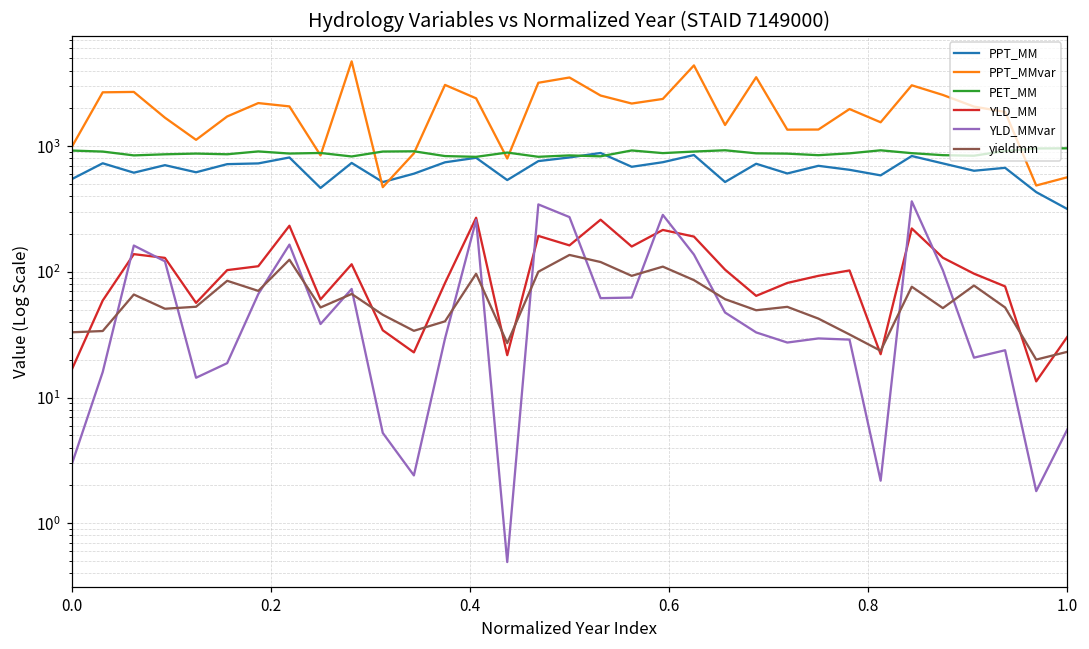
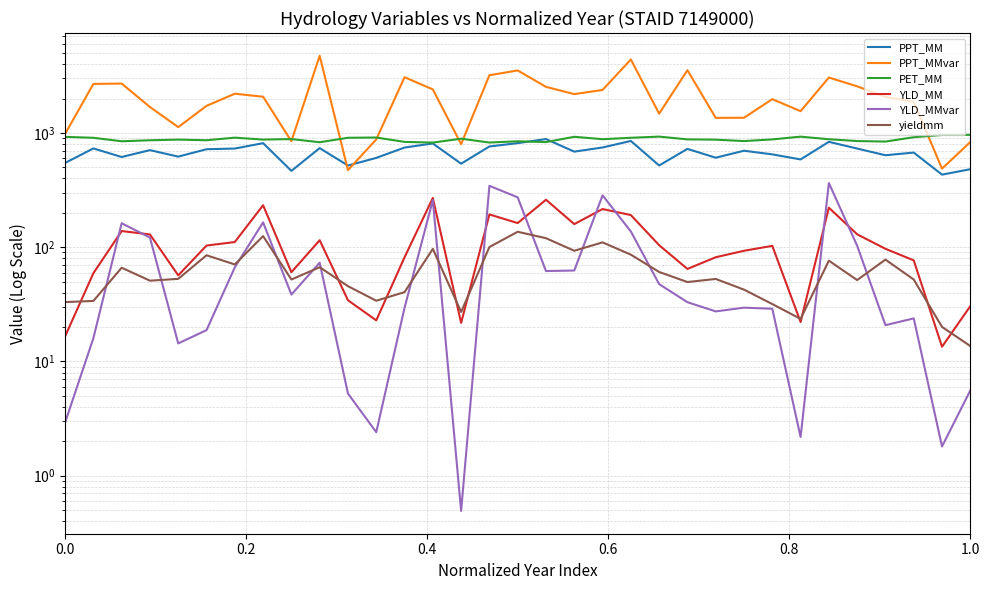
  {
    "PPT_MM": {
      "0.0": 500,
-     "1.0": 320
+     "1.0": 480
    },
    "PPT_MMvar": {
      "0.0": 1000,
-     "1.0": 600
+     "1.0": 800
    },
    "PET_MM": {
      "0.0": 900,
      "1.0": 1000
    },
    "YLD_MM": {
      "0.0": 17,
      "1.0": 30
    },
    "YLD_MMvar": {
      "0.0": 3,
      "1.0": 6
    },
    "yieldmm": {
      "0.0": 33,
-     "1.0": 23
+     "1.0": 14
    }
  }
